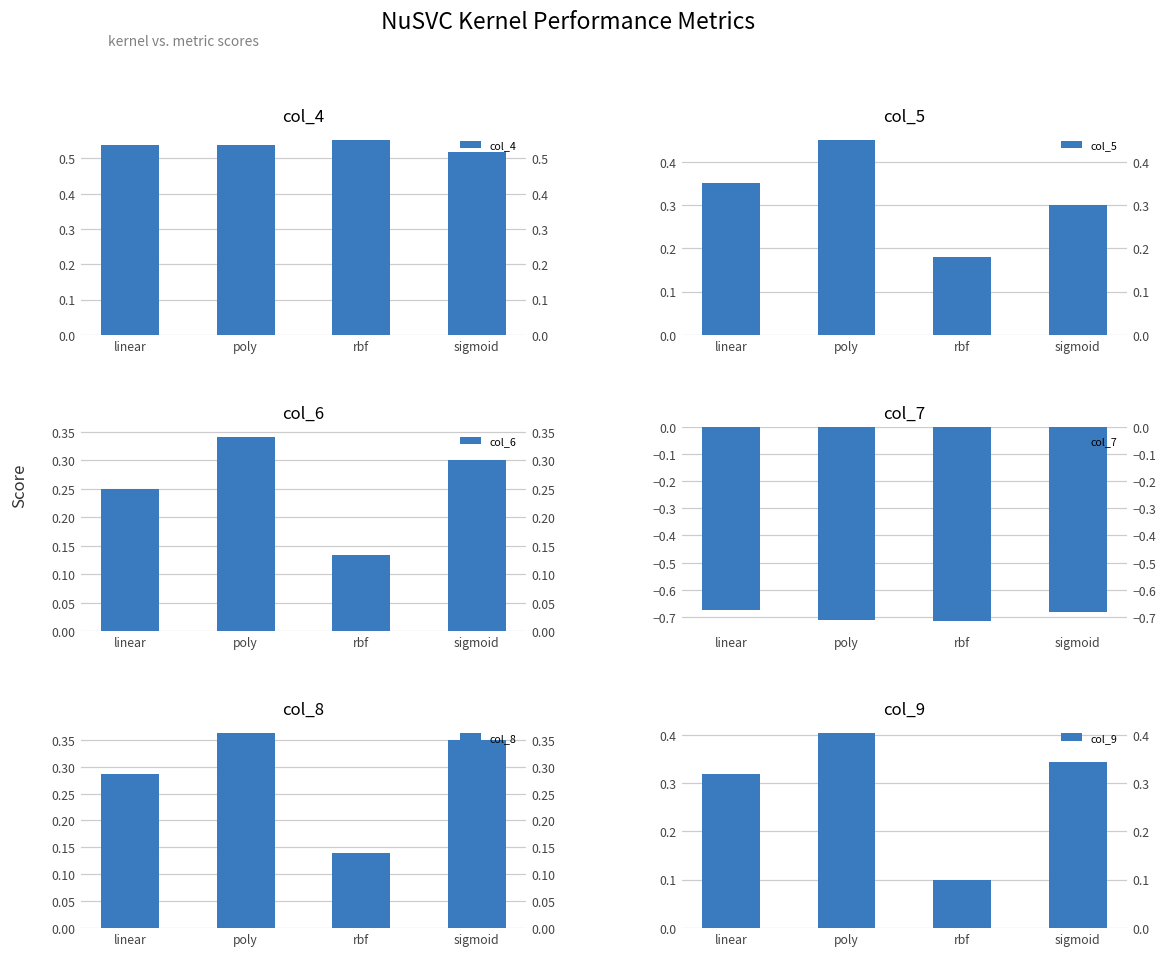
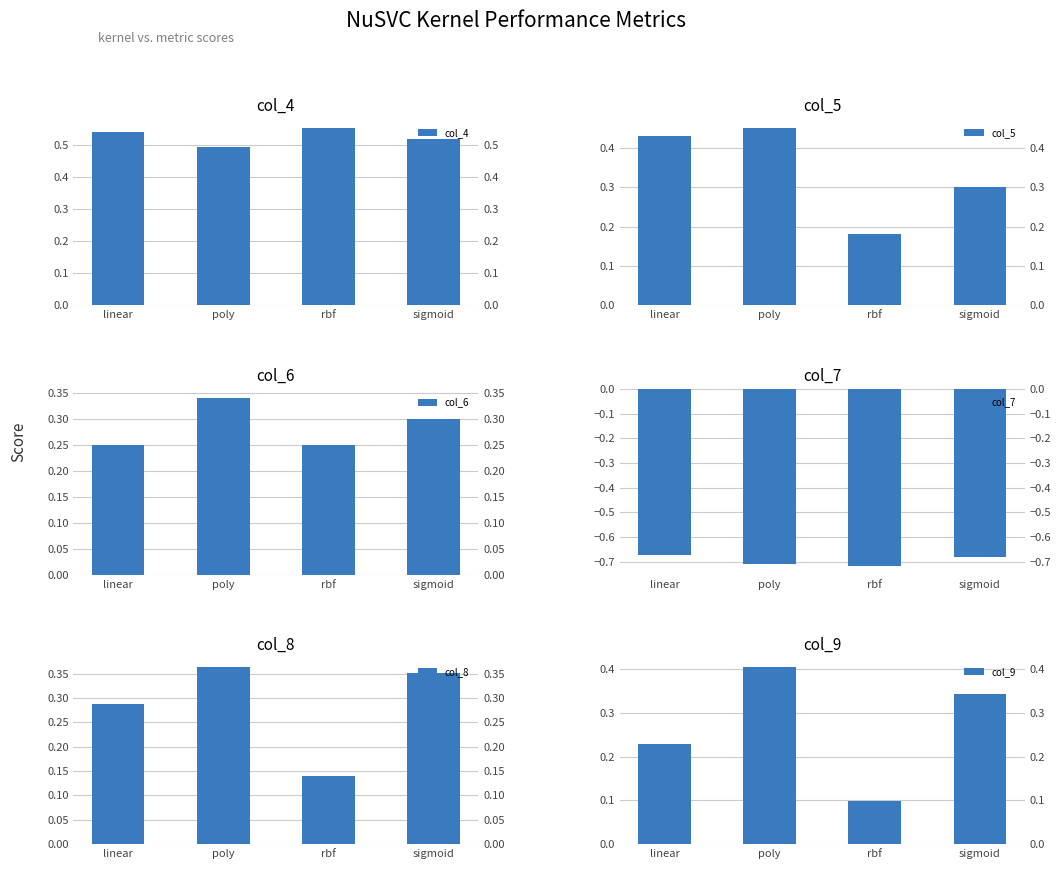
  {
    "col_4": {
      "linear": 0.54,
-     "poly": 0.54,
+     "poly": 0.49,
      "rbf": 0.55,
      "sigmoid": 0.52
    },
    "col_5": {
-     "linear": 0.35,
+     "linear": 0.43,
      "poly": 0.45,
      "rbf": 0.18,
      "sigmoid": 0.30
    },
    "col_6": {
      "linear": 0.25,
      "poly": 0.34,
-     "rbf": 0.13,
+     "rbf": 0.25,
      "sigmoid": 0.30
    },
    "col_7": {
      "linear": -0.67,
      "poly": -0.71,
      "rbf": -0.72,
      "sigmoid": -0.68
    },
    "col_8": {
      "linear": 0.29,
      "poly": 0.36,
      "rbf": 0.14,
      "sigmoid": 0.35
    },
    "col_9": {
-     "linear": 0.32,
+     "linear": 0.23,
      "poly": 0.40,
      "rbf": 0.10,
      "sigmoid": 0.34
    }
  }
